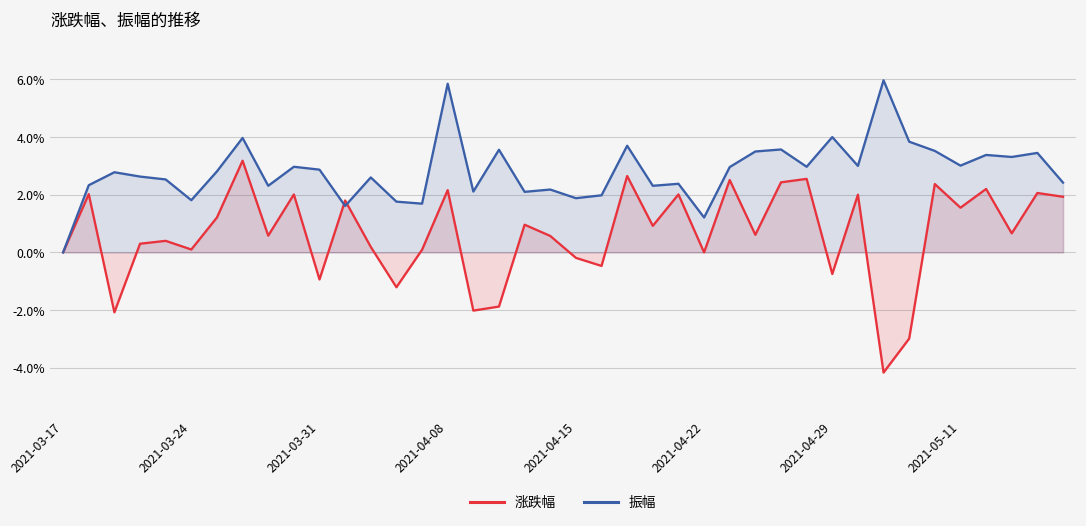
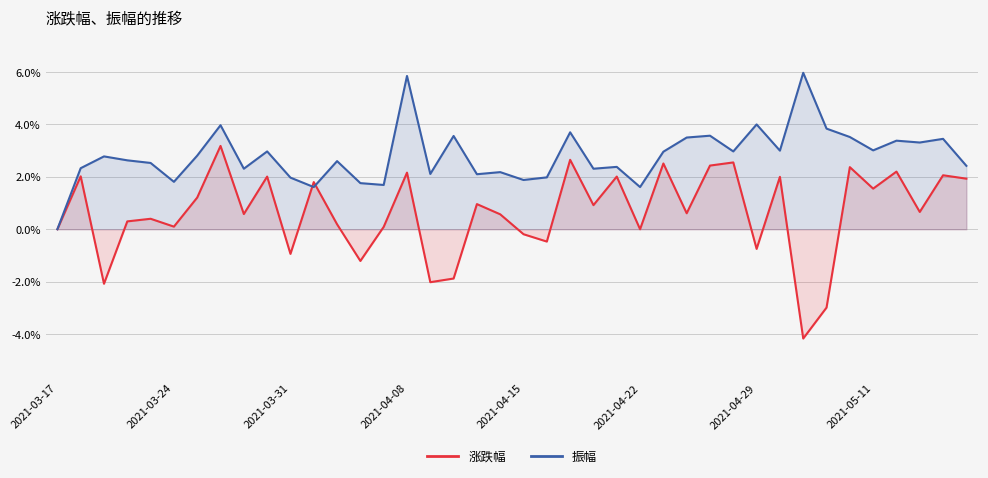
  {
    "振幅": {
      "2021-03-24": "1.8%",
-     "2021-03-31": "2.9%",
+     "2021-03-31": "2.0%",
      "2021-04-08": "5.9%",
      "2021-04-15": "1.9%",
-     "2021-04-22": "1.2%",
+     "2021-04-22": "1.6%",
      "2021-04-29": "4.0%",
      "2021-05-11": "3.0%"
    }
  }
